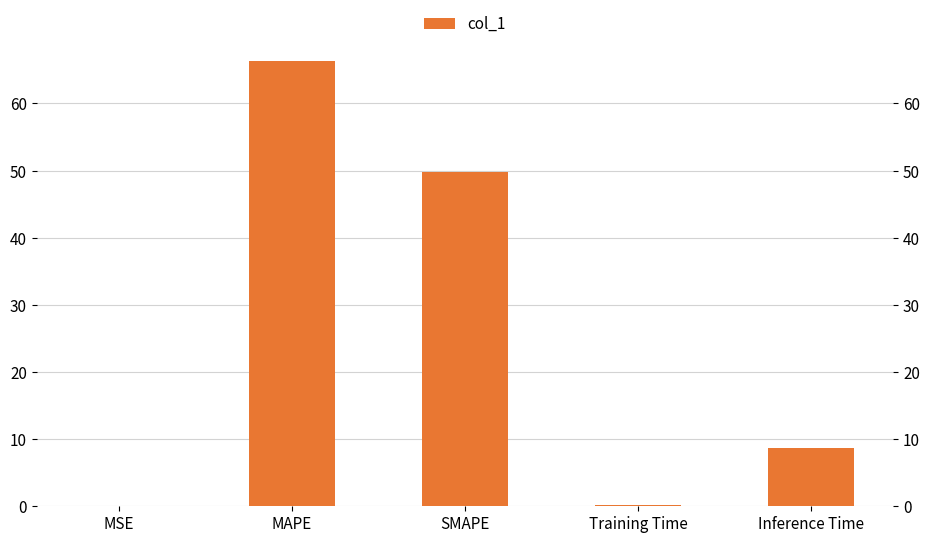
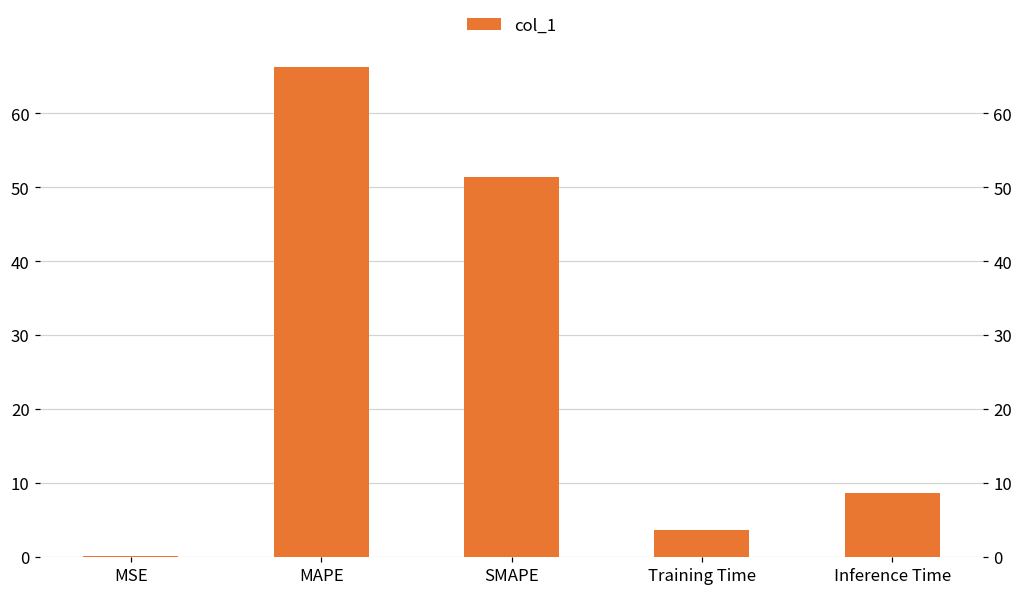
  {
    "MAPE": 66,
-   "SMAPE": 50,
-   "Training Time": 0,
+   "SMAPE": 51,
+   "Training Time": 4,
    "Inference Time": 9
  }
